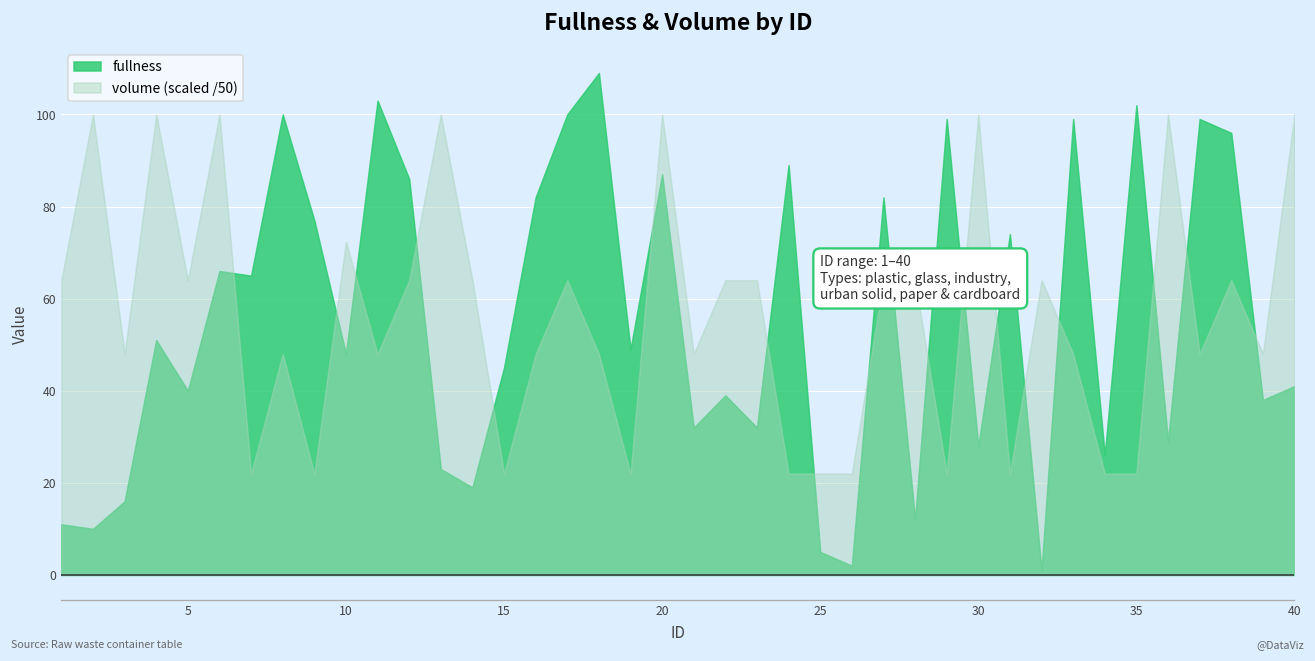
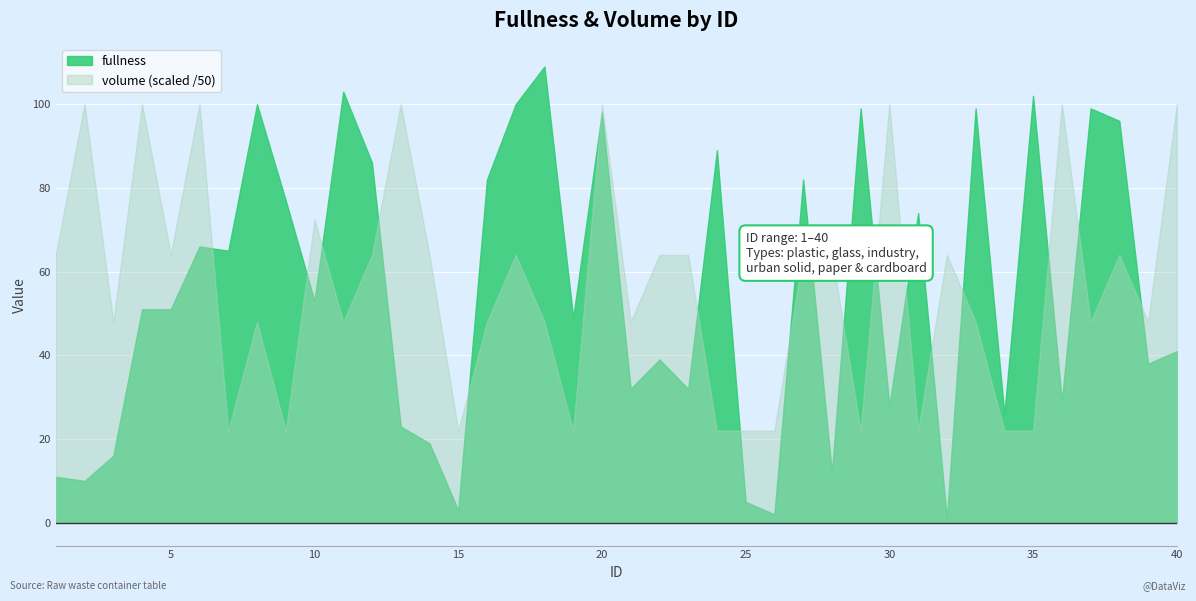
  {
    "fullness": {
-     "5": 40,
-     "10": 48,
-     "15": 45,
-     "20": 87,
+     "5": 51,
+     "10": 53,
+     "15": 3,
+     "20": 98,
      "25": 5,
      "30": 28,
      "35": 102,
      "40": 41
    },
    "volume (scaled /50)": {
      "5": 64,
      "10": 72,
      "15": 22,
      "20": 100,
      "25": 22,
      "30": 100,
      "35": 22,
      "40": 100
    }
  }
